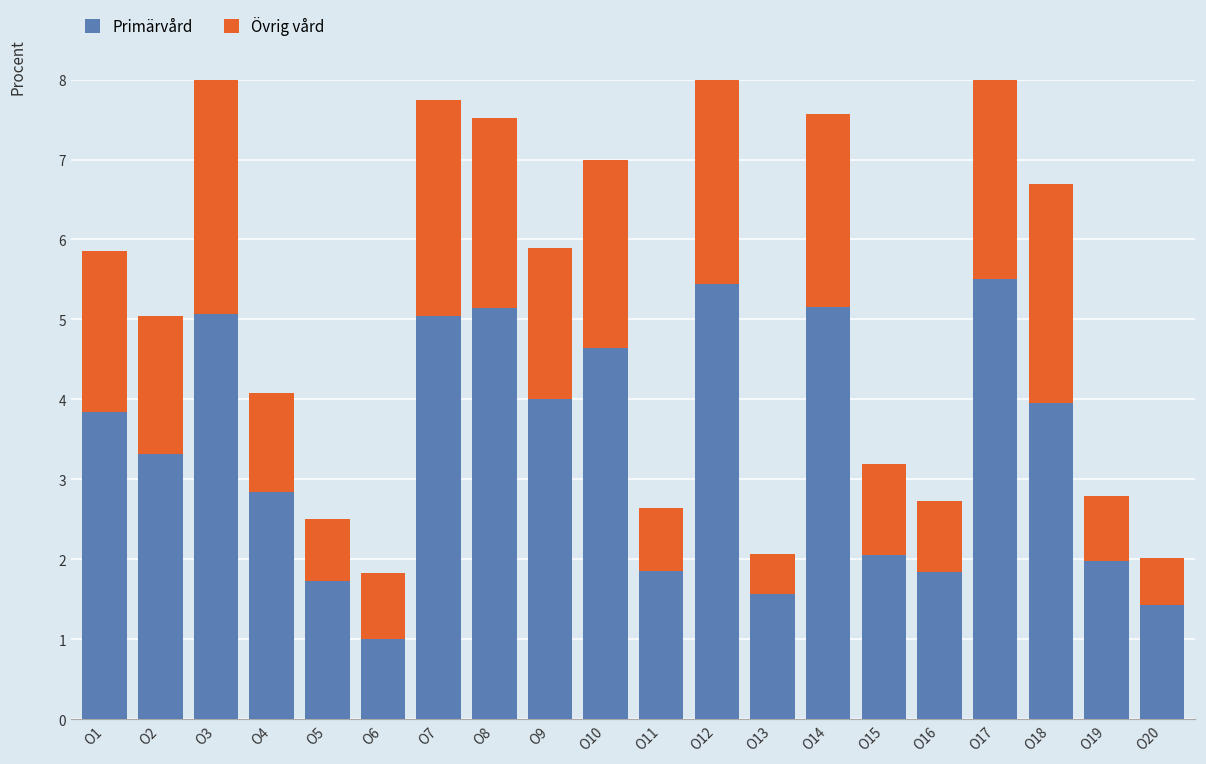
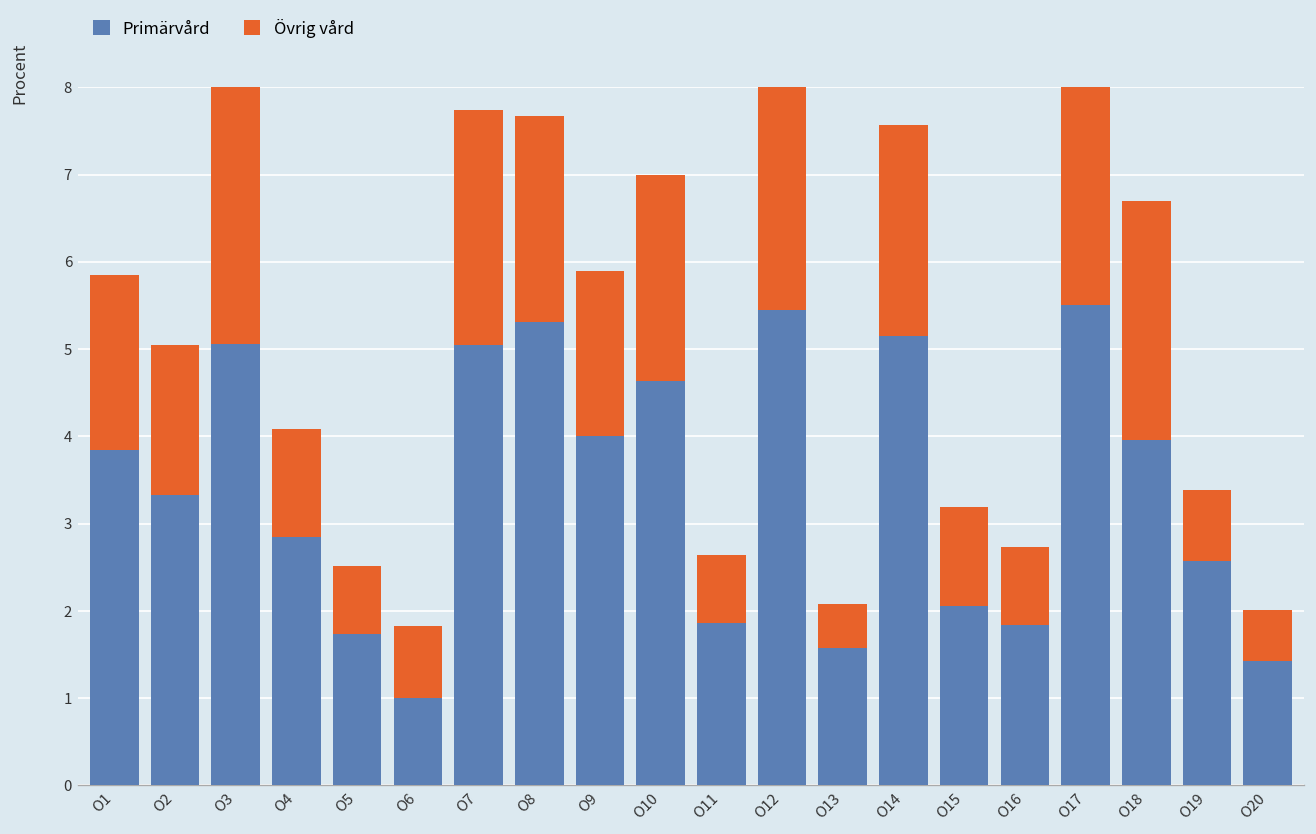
  {
    "Primärvård": {
      "O1": 3.8,
      "O2": 3.3,
      "O3": 5.1,
      "O4": 2.8,
      "O5": 1.7,
      "O6": 1.0,
      "O7": 5.0,
-     "O8": 5.1,
+     "O8": 5.3,
      "O9": 4.0,
      "O10": 4.6,
      "O11": 1.9,
      "O12": 5.4,
      "O13": 1.6,
      "O14": 5.2,
      "O15": 2.1,
      "O16": 1.8,
      "O17": 5.5,
      "O18": 4.0,
-     "O19": 2.0,
+     "O19": 2.6,
      "O20": 1.4
    },
    "Övrig vård": {
      "O1": 2.0,
      "O2": 1.7,
      "O4": 1.2,
      "O5": 0.8,
      "O6": 0.8,
      "O7": 2.7,
      "O8": 2.4,
      "O9": 1.9,
      "O10": 2.4,
      "O11": 0.8,
      "O13": 0.5,
      "O14": 2.4,
      "O15": 1.1,
      "O16": 0.9,
      "O18": 2.7,
      "O19": 0.8,
      "O20": 0.6
    }
  }
